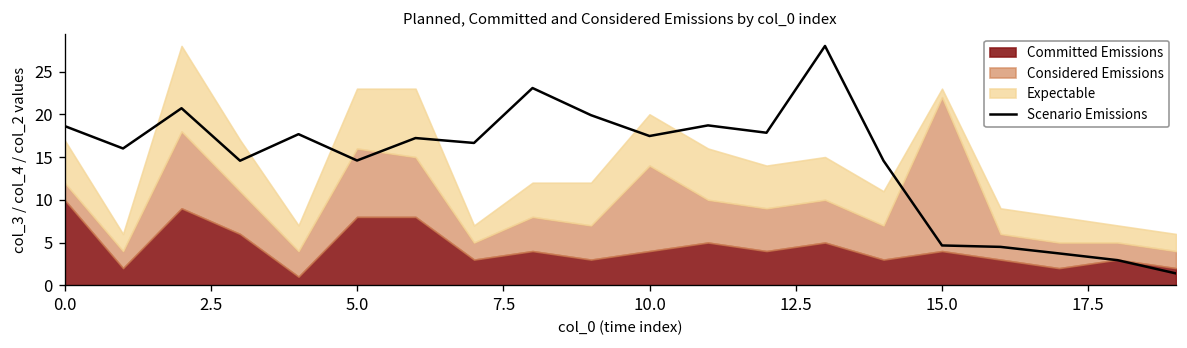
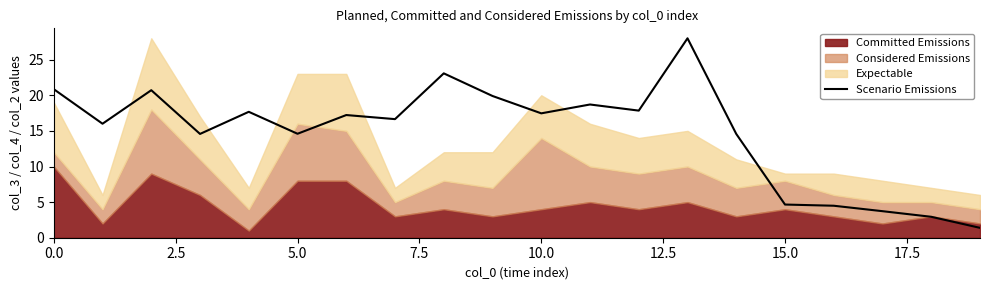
  {
    "Scenario Emissions": {
-     "0.0": 19,
+     "0.0": 21,
      "5.0": 15,
      "10.0": 17,
      "15.0": 5
    },
    "Committed Emissions": {
      "0.0": 10,
      "5.0": 8,
      "10.0": 4,
      "15.0": 4
    },
    "Considered Emissions": {
-     "15.0": 18
+     "15.0": 4
    },
    "Expectable": {
-     "0.0": 5,
+     "0.0": 7,
      "5.0": 7,
      "10.0": 6,
      "15.0": 1
    }
  }
